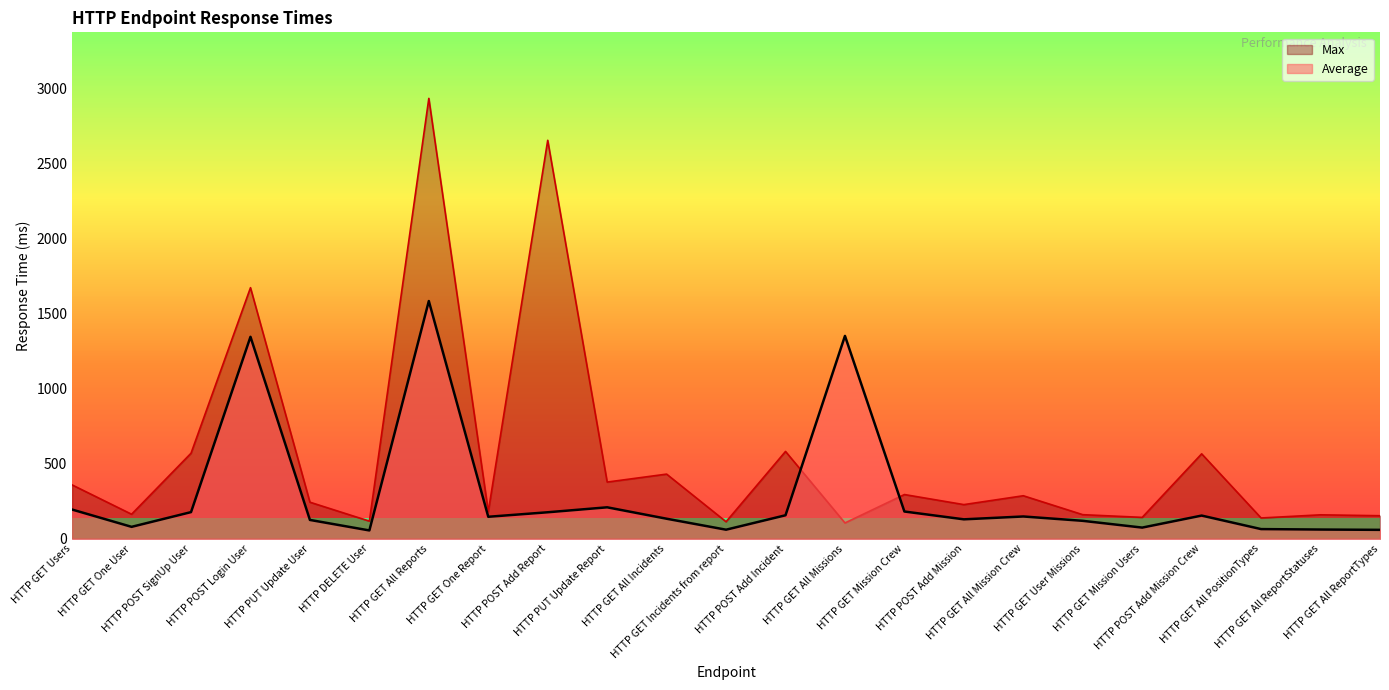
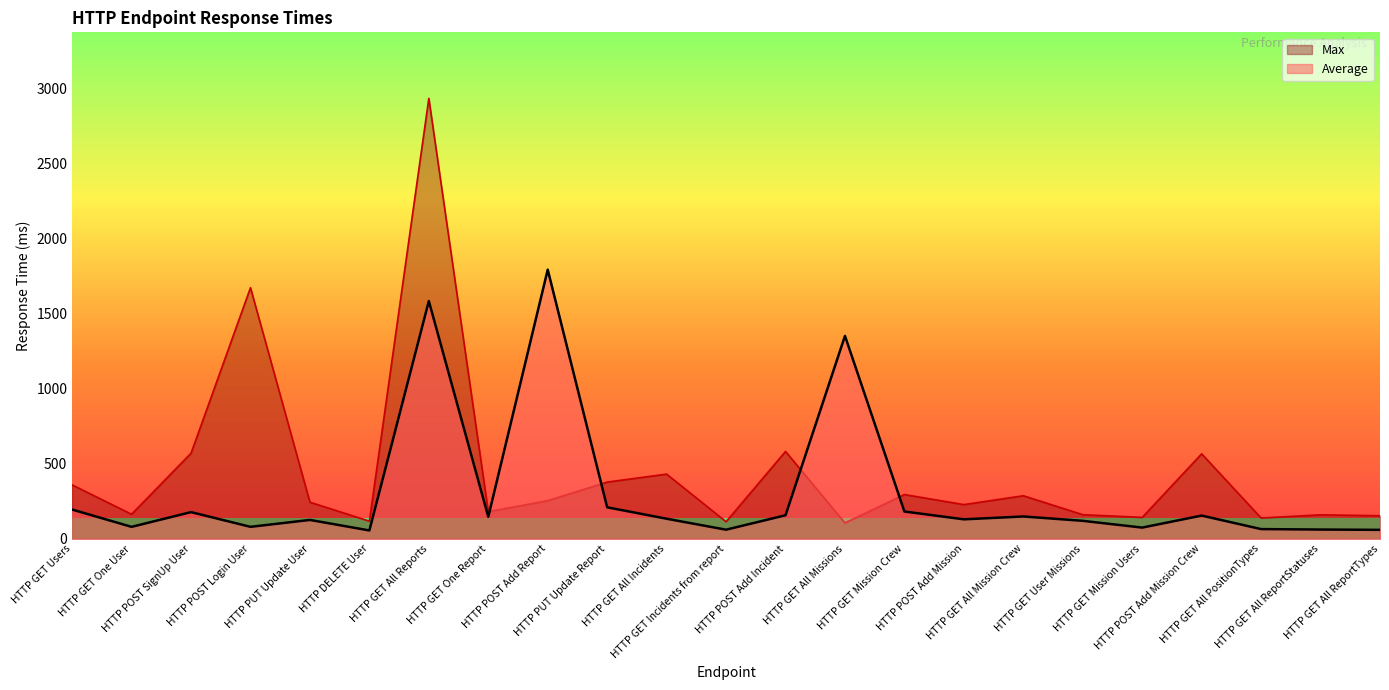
  {
    "Max": {
      "HTTP GET Users": 360,
      "HTTP GET One User": 160,
      "HTTP POST SignUp User": 570,
      "HTTP POST Login User": 1670,
      "HTTP PUT Update User": 240,
      "HTTP DELETE User": 120,
      "HTTP GET All Reports": 2930,
      "HTTP GET One Report": 180,
-     "HTTP POST Add Report": 2650,
+     "HTTP POST Add Report": 250,
      "HTTP PUT Update Report": 380,
      "HTTP GET All Incidents": 430,
      "HTTP GET Incidents from report": 110,
      "HTTP POST Add Incident": 580,
      "HTTP GET All Missions": 110,
      "HTTP GET Mission Crew": 290,
      "HTTP POST Add Mission": 230,
      "HTTP GET All Mission Crew": 290,
      "HTTP GET User Missions": 160,
      "HTTP GET Mission Users": 140,
      "HTTP POST Add Mission Crew": 570,
      "HTTP GET All PositionTypes": 140,
      "HTTP GET All ReportStatuses": 160,
      "HTTP GET All ReportTypes": 150
    },
    "Average": {
      "HTTP GET Users": 190,
      "HTTP GET One User": 80,
      "HTTP POST SignUp User": 180,
-     "HTTP POST Login User": 1340,
+     "HTTP POST Login User": 80,
      "HTTP PUT Update User": 130,
      "HTTP DELETE User": 60,
      "HTTP GET All Reports": 1580,
      "HTTP GET One Report": 150,
-     "HTTP POST Add Report": 180,
+     "HTTP POST Add Report": 1790,
      "HTTP PUT Update Report": 210,
      "HTTP GET All Incidents": 130,
      "HTTP GET Incidents from report": 60,
      "HTTP POST Add Incident": 160,
      "HTTP GET All Missions": 1350,
      "HTTP GET Mission Crew": 180,
      "HTTP POST Add Mission": 130,
      "HTTP GET All Mission Crew": 150,
      "HTTP GET User Missions": 120,
      "HTTP GET Mission Users": 70,
      "HTTP POST Add Mission Crew": 150,
      "HTTP GET All PositionTypes": 60,
      "HTTP GET All ReportStatuses": 60,
      "HTTP GET All ReportTypes": 60
    }
  }
